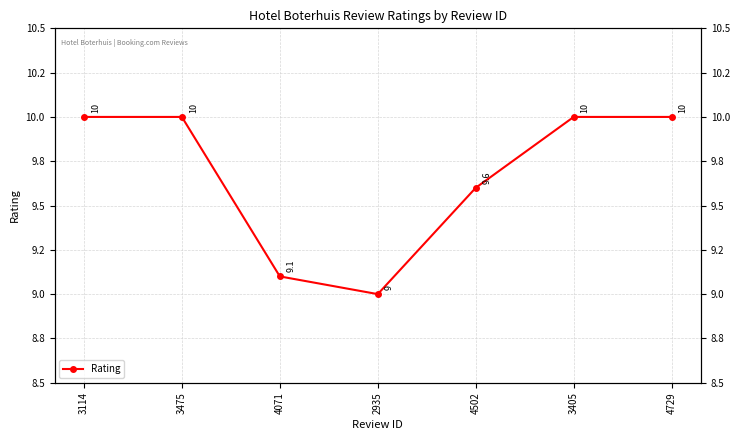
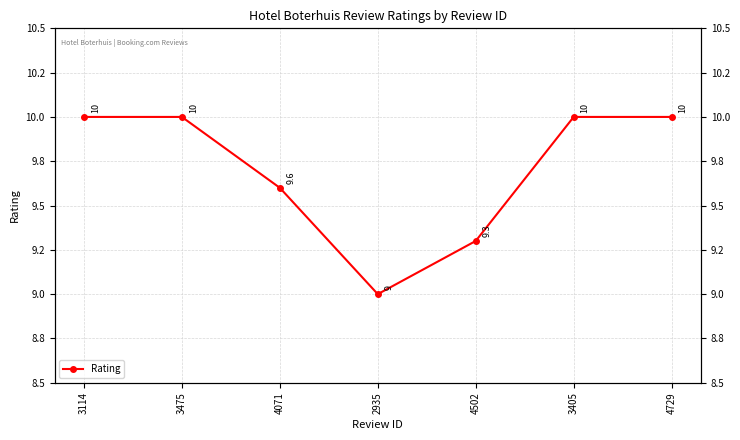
  {
    "3114": 10,
    "3475": 10,
-   "4071": 9.1,
+   "4071": 9.6,
    "2935": 9,
-   "4502": 9.6,
+   "4502": 9.3,
    "3405": 10,
    "4729": 10
  }
